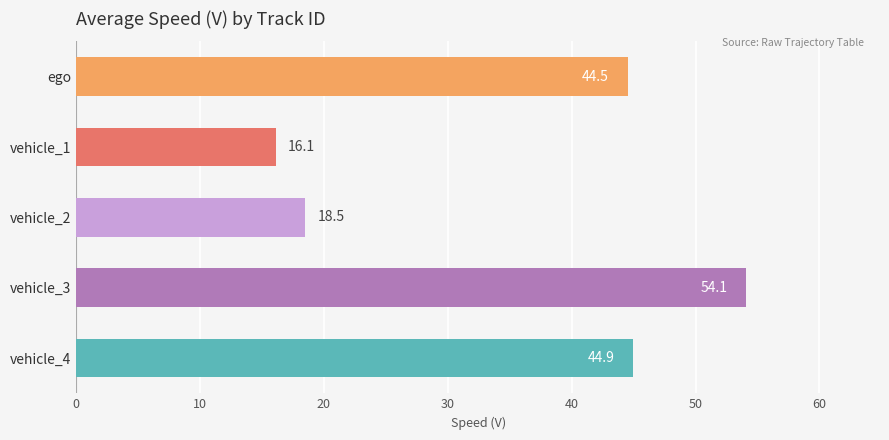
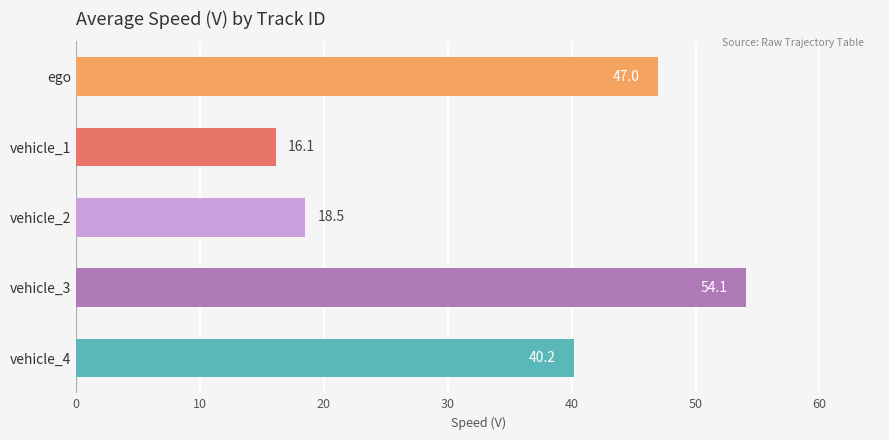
  {
-   "ego": 44.5,
+   "ego": 47.0,
    "vehicle_1": 16.1,
    "vehicle_2": 18.5,
    "vehicle_3": 54.1,
-   "vehicle_4": 44.9
+   "vehicle_4": 40.2
  }
